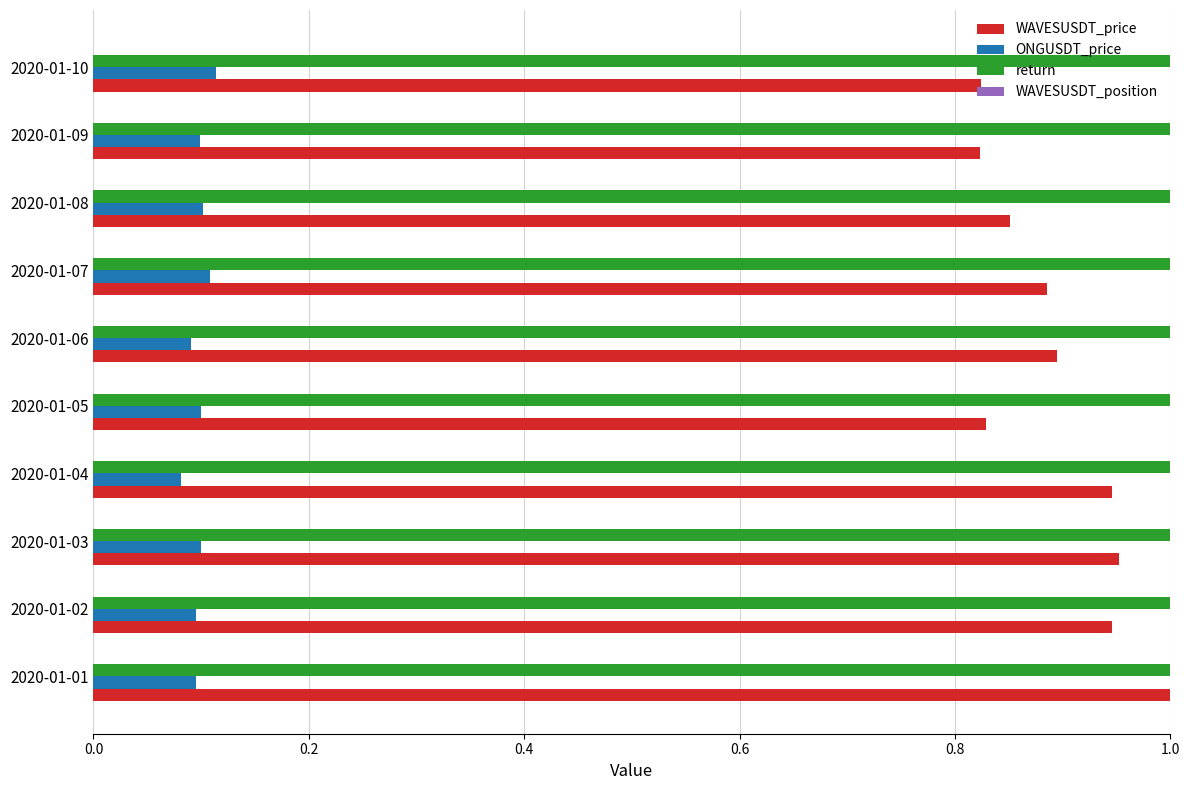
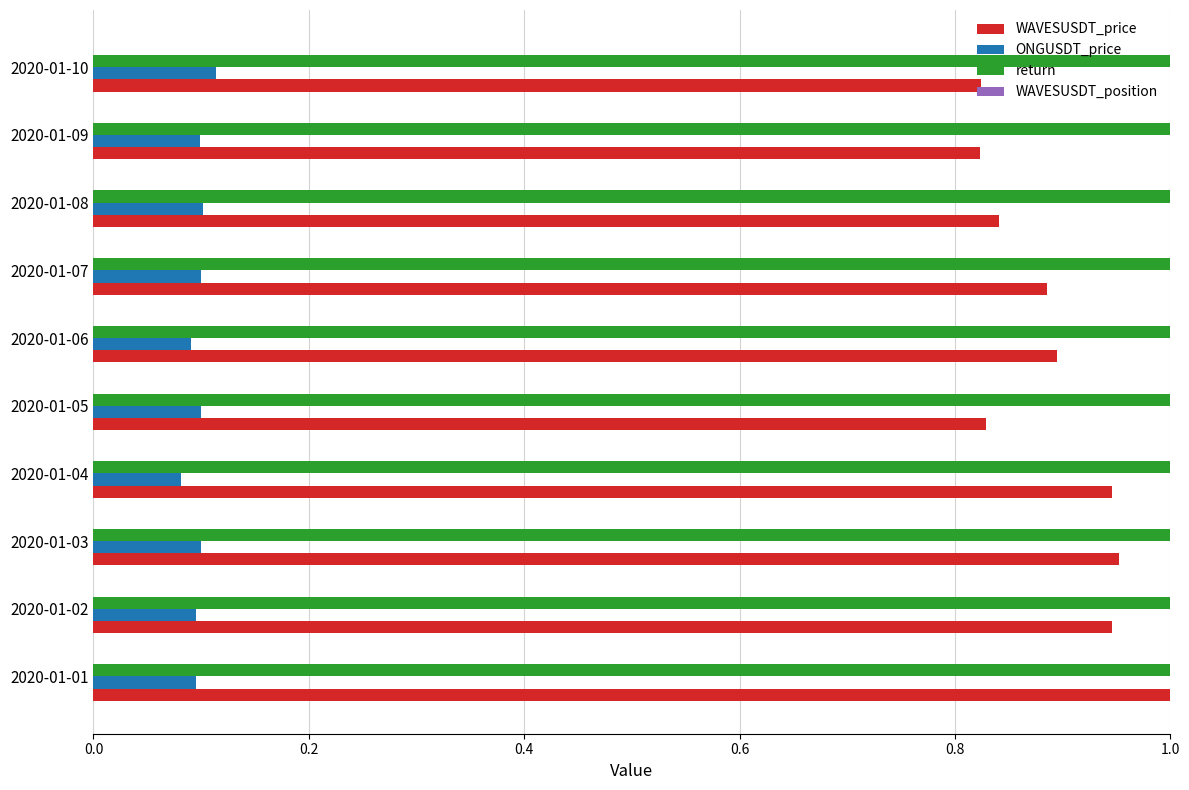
  {
    "WAVESUSDT_price": {
      "2020-01-10": 0.824,
      "2020-01-09": 0.823,
-     "2020-01-08": 0.851,
+     "2020-01-08": 0.841,
      "2020-01-07": 0.885,
      "2020-01-06": 0.895,
      "2020-01-05": 0.829,
      "2020-01-04": 0.946,
      "2020-01-03": 0.953,
      "2020-01-02": 0.946
    },
    "ONGUSDT_price": {
      "2020-01-10": 0.113,
      "2020-01-09": 0.099,
      "2020-01-08": 0.102,
-     "2020-01-07": 0.108,
+     "2020-01-07": 0.100,
      "2020-01-06": 0.090,
      "2020-01-05": 0.100,
      "2020-01-04": 0.082,
      "2020-01-03": 0.100,
      "2020-01-02": 0.095,
      "2020-01-01": 0.096
    },
    "return": {
      "2020-01-10": 1.000,
      "2020-01-09": 1.000,
      "2020-01-08": 1.000,
      "2020-01-07": 1.000,
      "2020-01-06": 1.000,
      "2020-01-05": 1.000,
      "2020-01-04": 1.000,
      "2020-01-03": 1.000,
      "2020-01-02": 1.000,
      "2020-01-01": 1.000
    },
    "WAVESUSDT_position": {
      "2020-01-10": 0.000,
      "2020-01-09": 0.000,
      "2020-01-08": 0.000,
      "2020-01-07": 0.000,
      "2020-01-06": 0.000,
      "2020-01-05": 0.000,
      "2020-01-04": 0.000,
      "2020-01-03": 0.000,
      "2020-01-02": 0.000,
      "2020-01-01": 0.000
    }
  }
